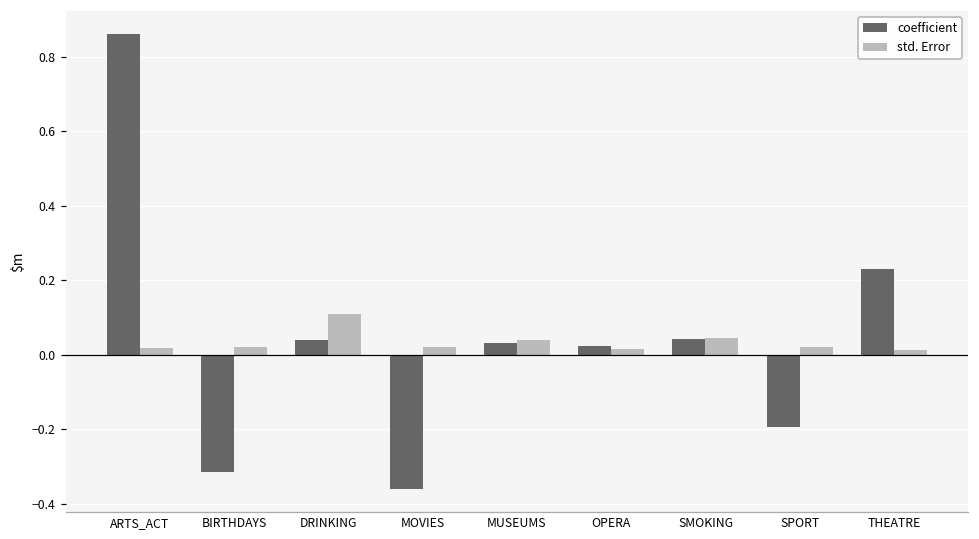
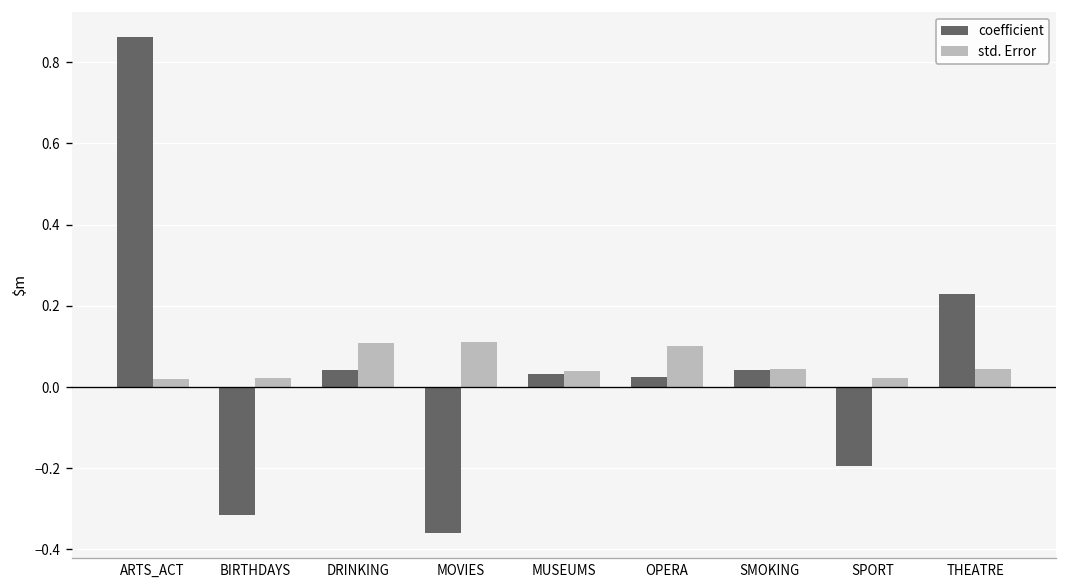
  {
    "coefficient": {
      "ARTS_ACT": 0.86,
      "BIRTHDAYS": -0.32,
      "DRINKING": 0.04,
      "MOVIES": -0.36,
      "MUSEUMS": 0.03,
      "OPERA": 0.02,
      "SMOKING": 0.04,
      "SPORT": -0.19,
      "THEATRE": 0.23
    },
    "std. Error": {
      "ARTS_ACT": 0.02,
      "BIRTHDAYS": 0.02,
      "DRINKING": 0.11,
-     "MOVIES": 0.02,
+     "MOVIES": 0.11,
      "MUSEUMS": 0.04,
-     "OPERA": 0.02,
+     "OPERA": 0.10,
      "SMOKING": 0.04,
      "SPORT": 0.02,
-     "THEATRE": 0.01
+     "THEATRE": 0.05
    }
  }
